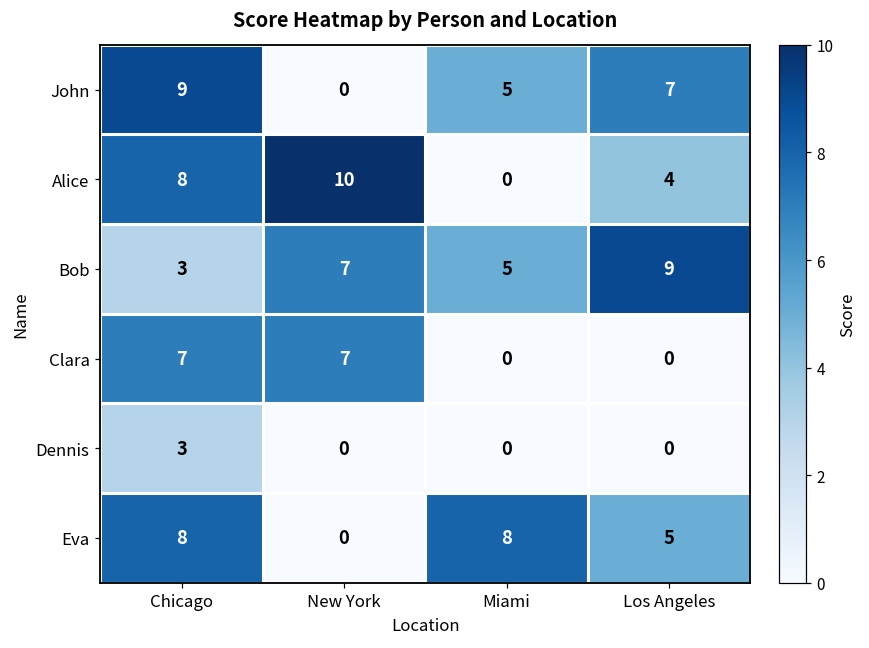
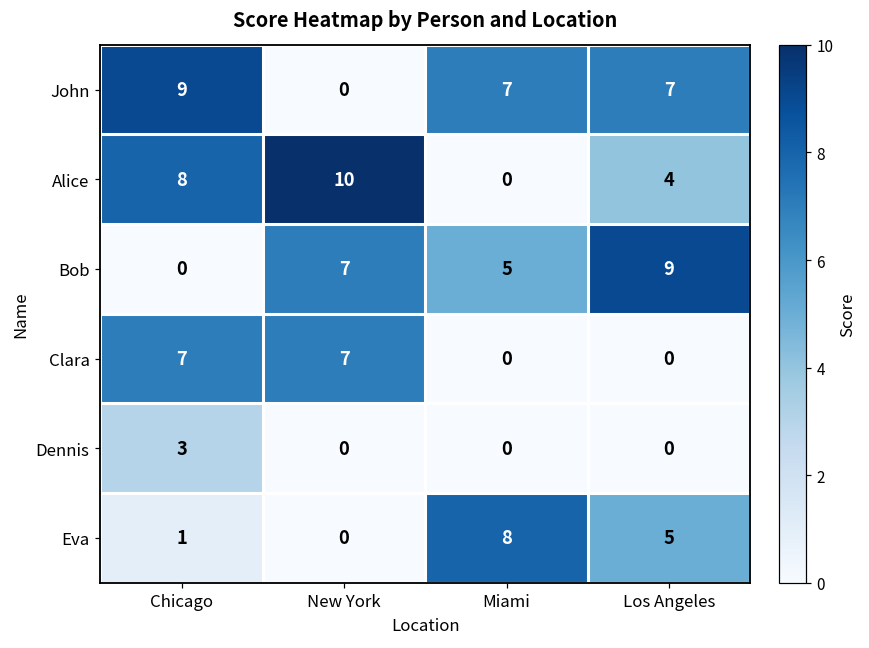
  {
    "John": {
      "Chicago": 9,
      "New York": 0,
-     "Miami": 5,
+     "Miami": 7,
      "Los Angeles": 7
    },
    "Alice": {
      "Chicago": 8,
      "New York": 10,
      "Miami": 0,
      "Los Angeles": 4
    },
    "Bob": {
-     "Chicago": 3,
+     "Chicago": 0,
      "New York": 7,
      "Miami": 5,
      "Los Angeles": 9
    },
    "Clara": {
      "Chicago": 7,
      "New York": 7,
      "Miami": 0,
      "Los Angeles": 0
    },
    "Dennis": {
      "Chicago": 3,
      "New York": 0,
      "Miami": 0,
      "Los Angeles": 0
    },
    "Eva": {
-     "Chicago": 8,
+     "Chicago": 1,
      "New York": 0,
      "Miami": 8,
      "Los Angeles": 5
    }
  }
